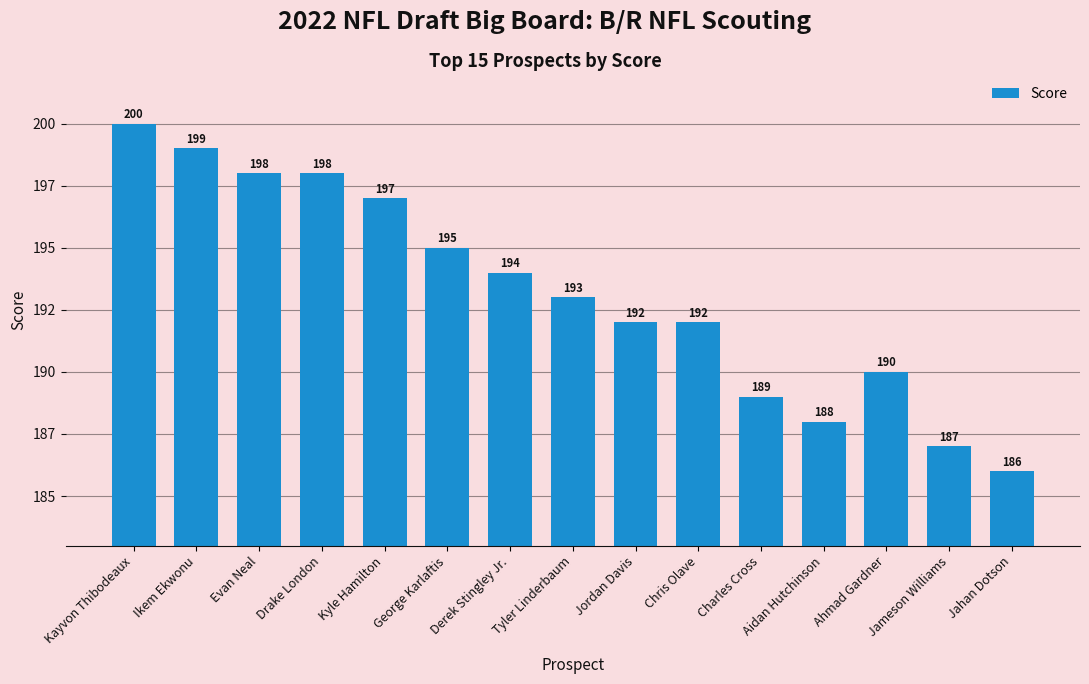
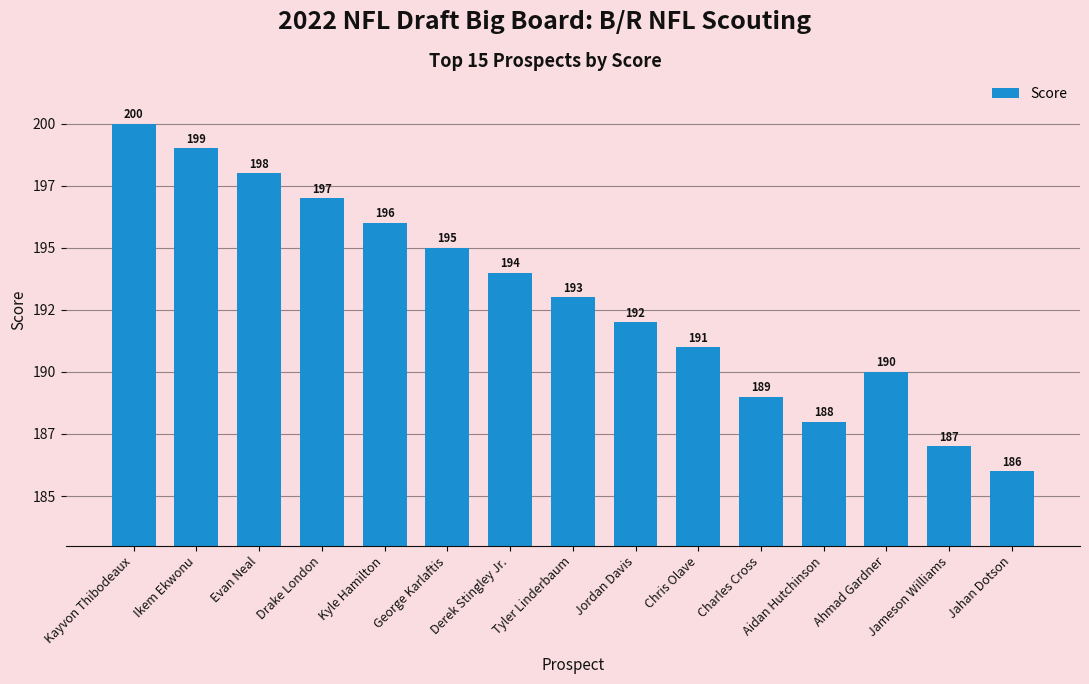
  {
    "Kayvon Thibodeaux": 200,
    "Ikem Ekwonu": 199,
    "Evan Neal": 198,
-   "Drake London": 198,
-   "Kyle Hamilton": 197,
+   "Drake London": 197,
+   "Kyle Hamilton": 196,
    "George Karlaftis": 195,
    "Derek Stingley Jr.": 194,
    "Tyler Linderbaum": 193,
    "Jordan Davis": 192,
-   "Chris Olave": 192,
+   "Chris Olave": 191,
    "Charles Cross": 189,
    "Aidan Hutchinson": 188,
    "Ahmad Gardner": 190,
    "Jameson Williams": 187,
    "Jahan Dotson": 186
  }
